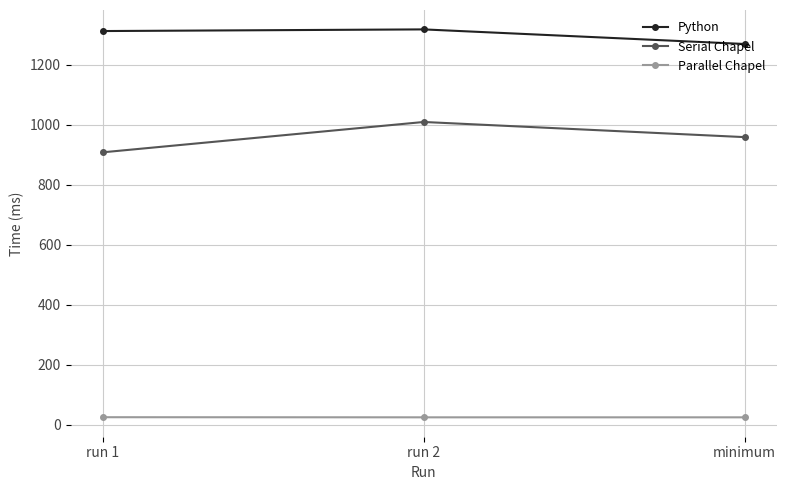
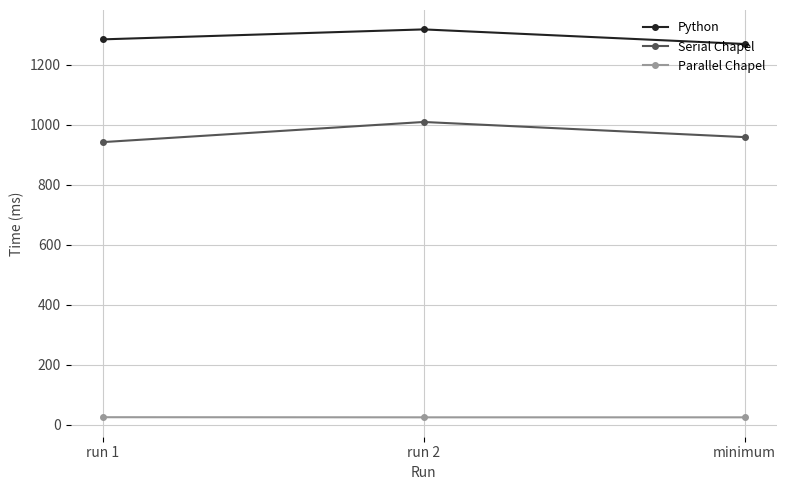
  {
    "Python": {
-     "run 1": 1310,
+     "run 1": 1280,
      "run 2": 1320,
      "minimum": 1270
    },
    "Serial Chapel": {
-     "run 1": 910,
+     "run 1": 940,
      "run 2": 1010,
      "minimum": 960
    },
    "Parallel Chapel": {
      "run 1": 20,
      "run 2": 20,
      "minimum": 20
    }
  }
